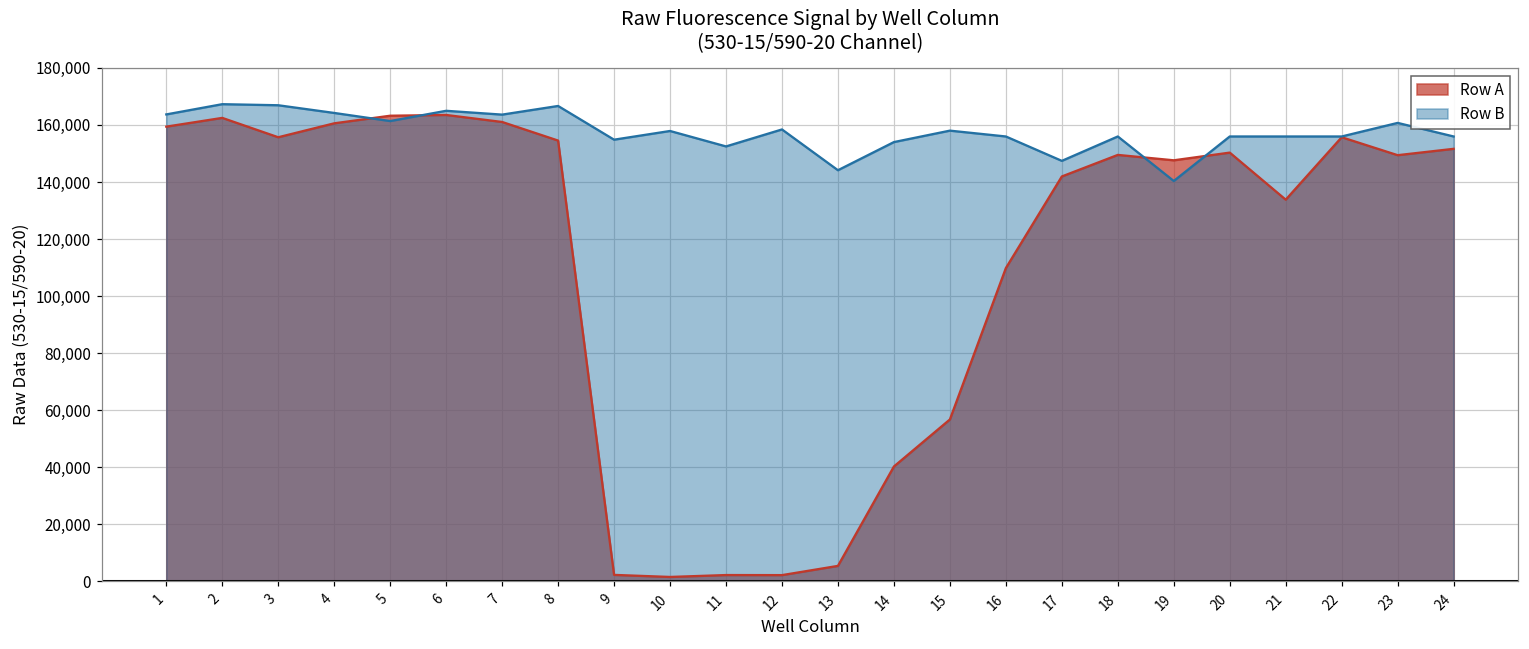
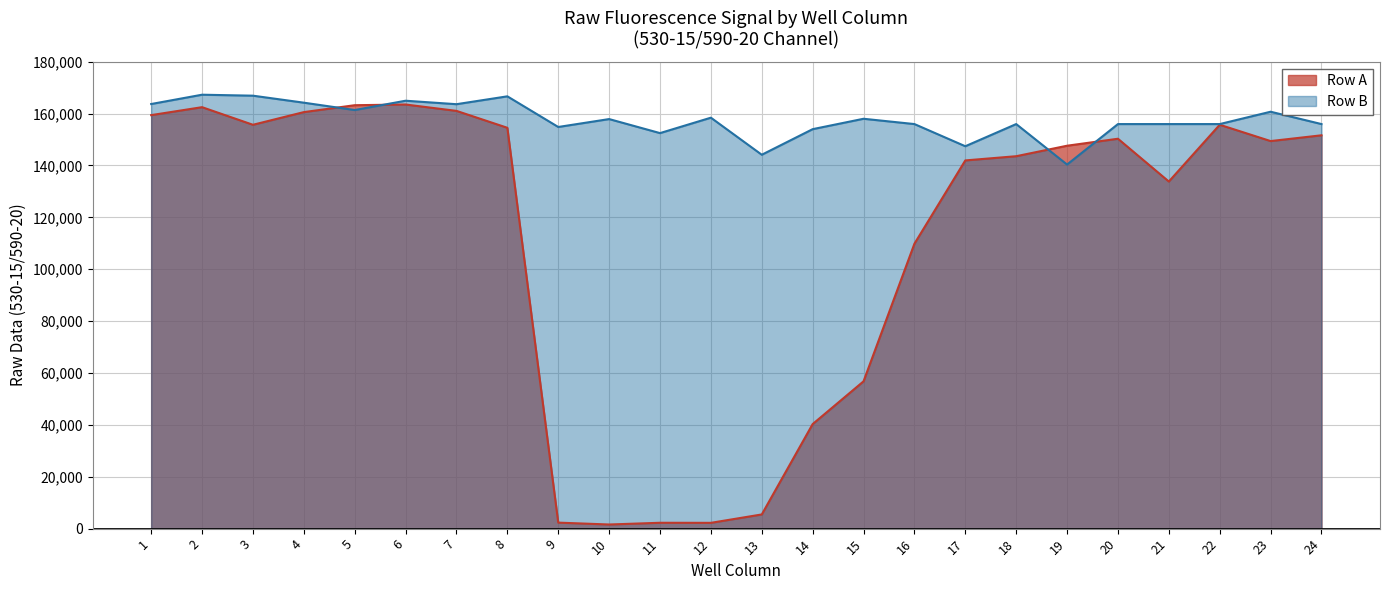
  {
    "Row A": {
      "1": "159,000",
      "2": "162,000",
      "3": "156,000",
      "4": "161,000",
      "5": "163,000",
      "6": "164,000",
      "7": "161,000",
      "8": "155,000",
      "9": "2,000",
      "10": "2,000",
      "11": "2,000",
      "12": "2,000",
      "13": "5,000",
      "14": "40,000",
      "15": "57,000",
      "16": "110,000",
      "17": "142,000",
-     "18": "150,000",
+     "18": "144,000",
      "19": "148,000",
      "20": "150,000",
      "21": "134,000",
      "23": "149,000",
      "24": "152,000"
    },
    "Row B": {
      "1": "164,000",
      "2": "167,000",
      "3": "167,000",
      "4": "164,000",
      "5": "161,000",
      "6": "165,000",
      "7": "164,000",
      "8": "167,000",
      "9": "155,000",
      "10": "158,000",
      "11": "152,000",
      "12": "158,000",
      "13": "144,000",
      "14": "154,000",
      "15": "158,000",
      "16": "156,000",
      "17": "147,000",
      "18": "156,000",
      "19": "140,000",
      "20": "156,000",
      "21": "156,000",
      "23": "161,000",
      "24": "156,000"
    }
  }
